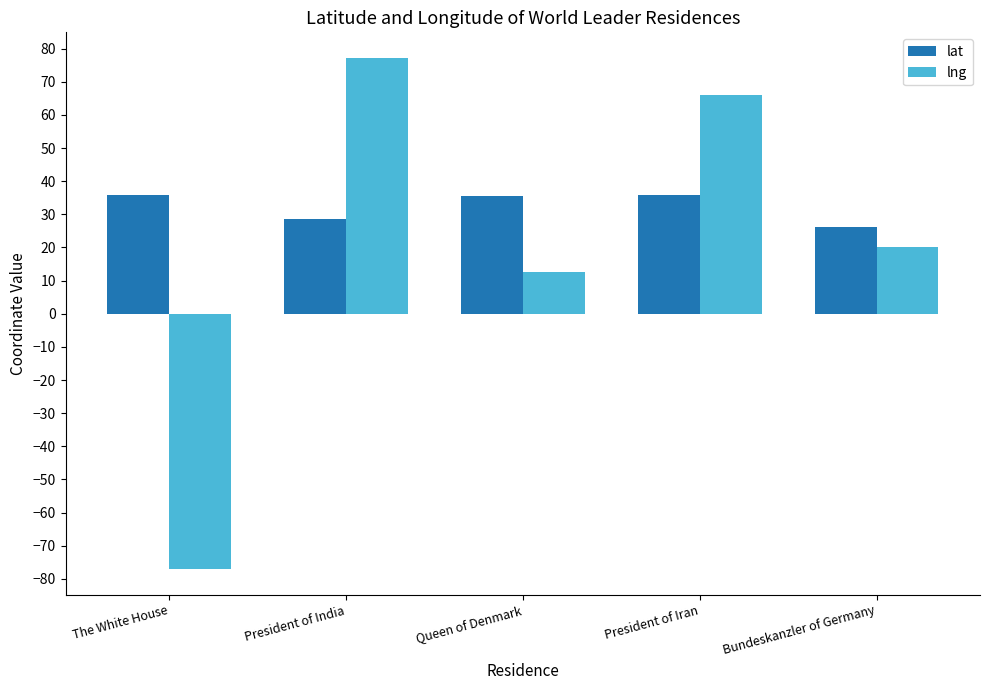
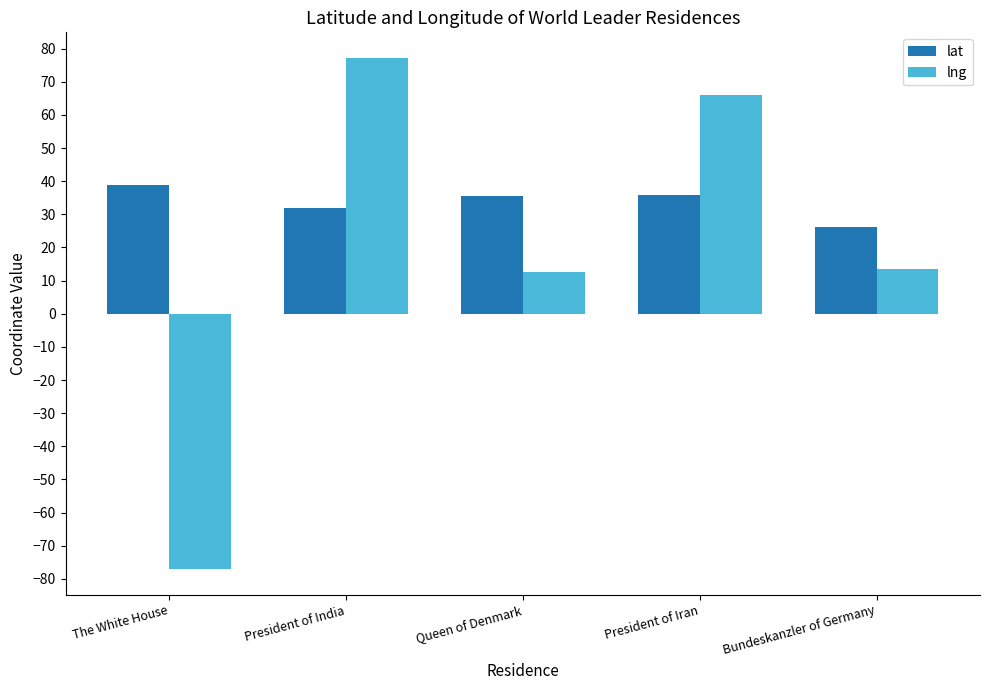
  {
    "lat": {
-     "The White House": 36,
-     "President of India": 29,
+     "The White House": 39,
+     "President of India": 32,
      "Queen of Denmark": 35,
      "President of Iran": 36,
      "Bundeskanzler of Germany": 26
    },
    "lng": {
      "The White House": -77,
      "President of India": 77,
      "Queen of Denmark": 13,
      "President of Iran": 66,
-     "Bundeskanzler of Germany": 20
+     "Bundeskanzler of Germany": 13
    }
  }
